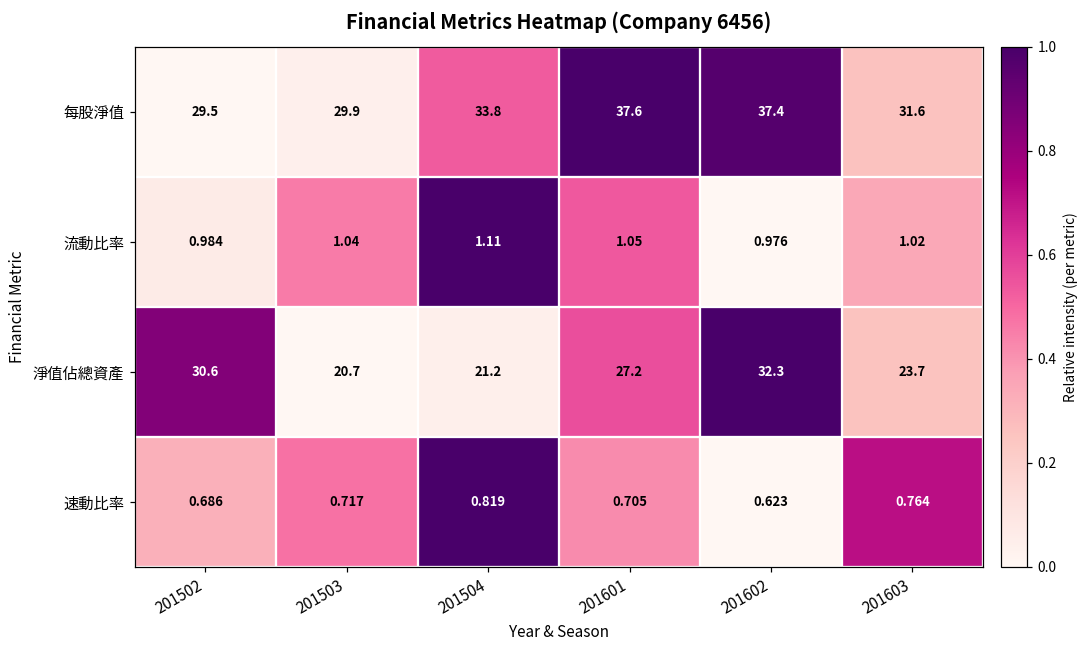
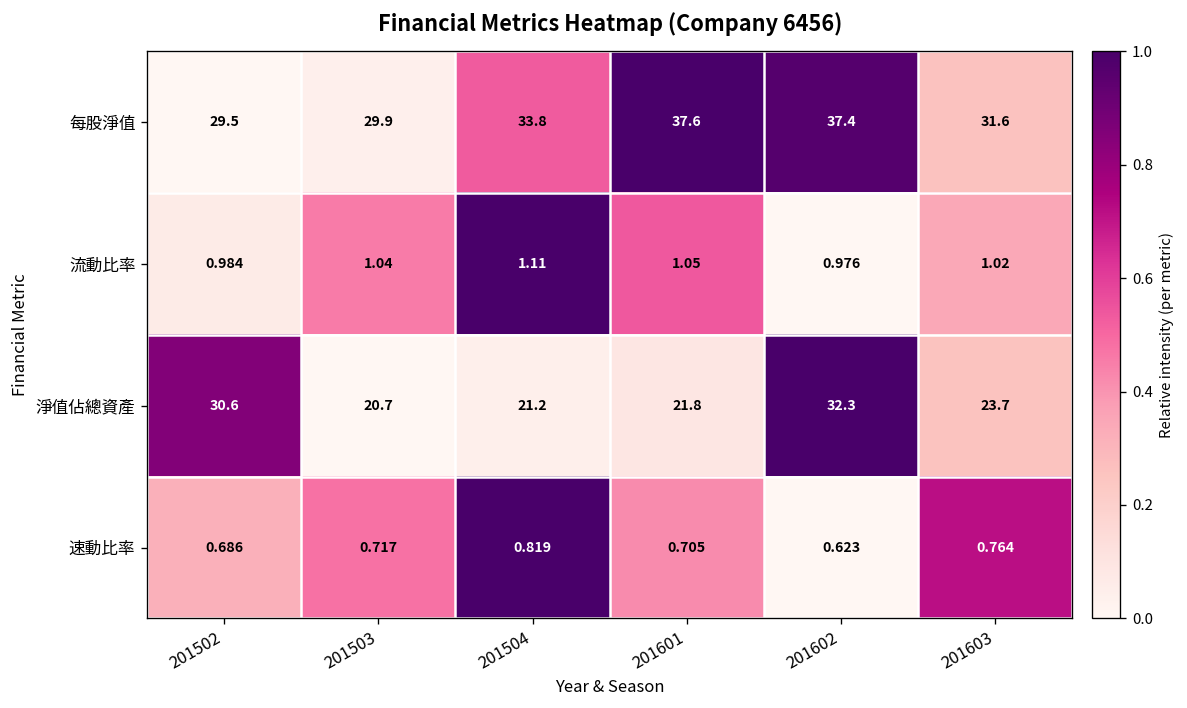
  {
    "每股淨值": {
      "201502": 29.5,
      "201503": 29.9,
      "201504": 33.8,
      "201601": 37.6,
      "201602": 37.4,
      "201603": 31.6
    },
    "流動比率": {
      "201502": 0.984,
      "201503": 1.04,
      "201504": 1.11,
      "201601": 1.05,
      "201602": 0.976,
      "201603": 1.02
    },
    "淨值佔總資產": {
      "201502": 30.6,
      "201503": 20.7,
      "201504": 21.2,
-     "201601": 27.2,
+     "201601": 21.8,
      "201602": 32.3,
      "201603": 23.7
    },
    "速動比率": {
      "201502": 0.686,
      "201503": 0.717,
      "201504": 0.819,
      "201601": 0.705,
      "201602": 0.623,
      "201603": 0.764
    }
  }
